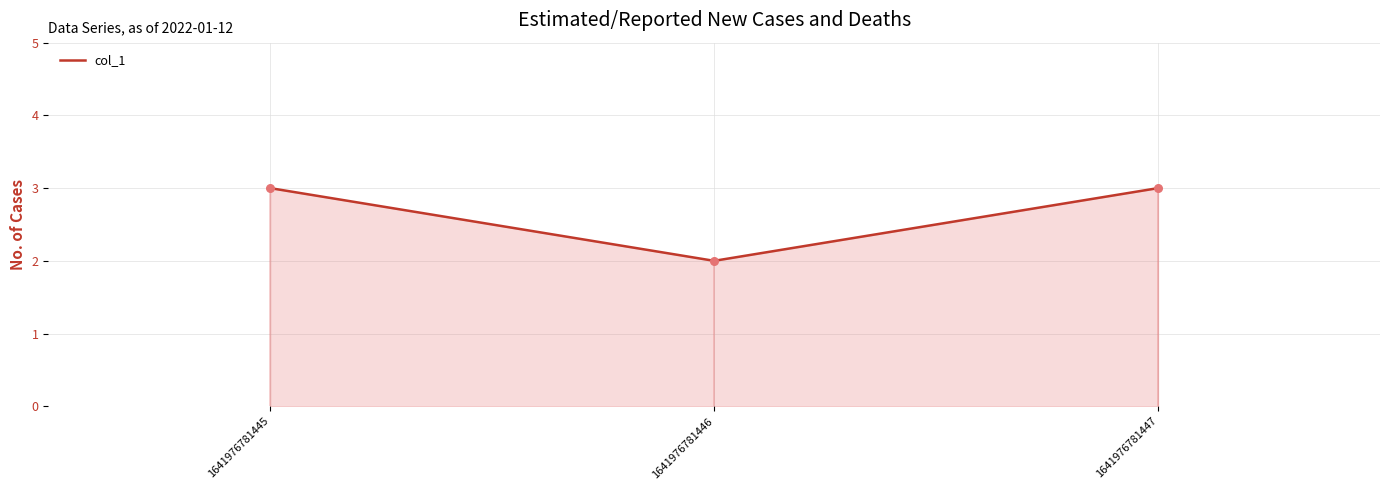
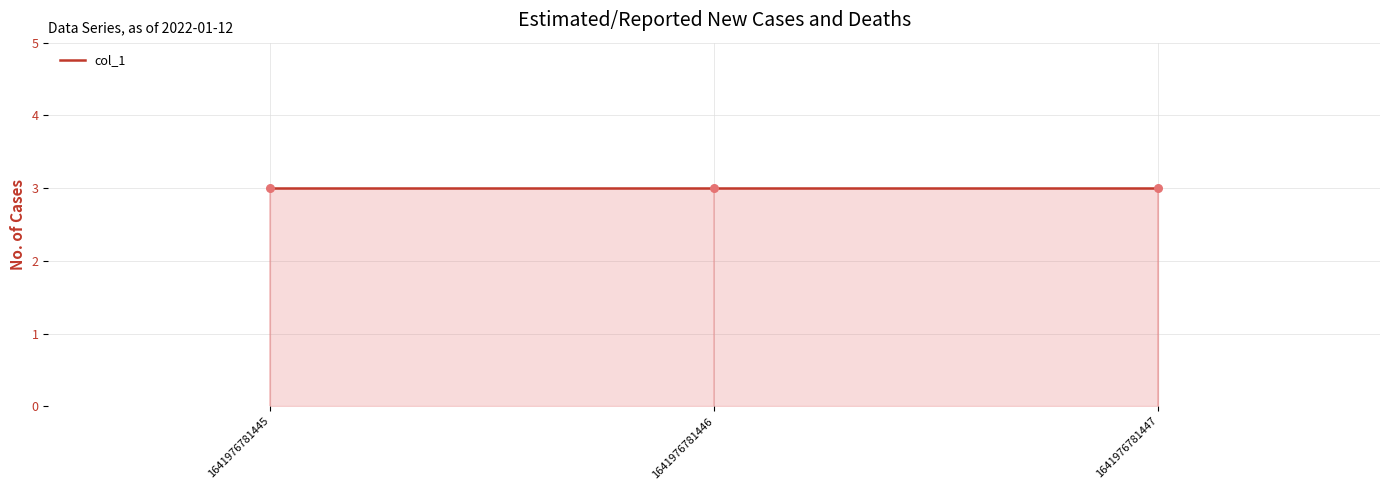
  {
    "col_1": {
-     "1641976781446": 2
+     "1641976781446": 3
    }
  }
